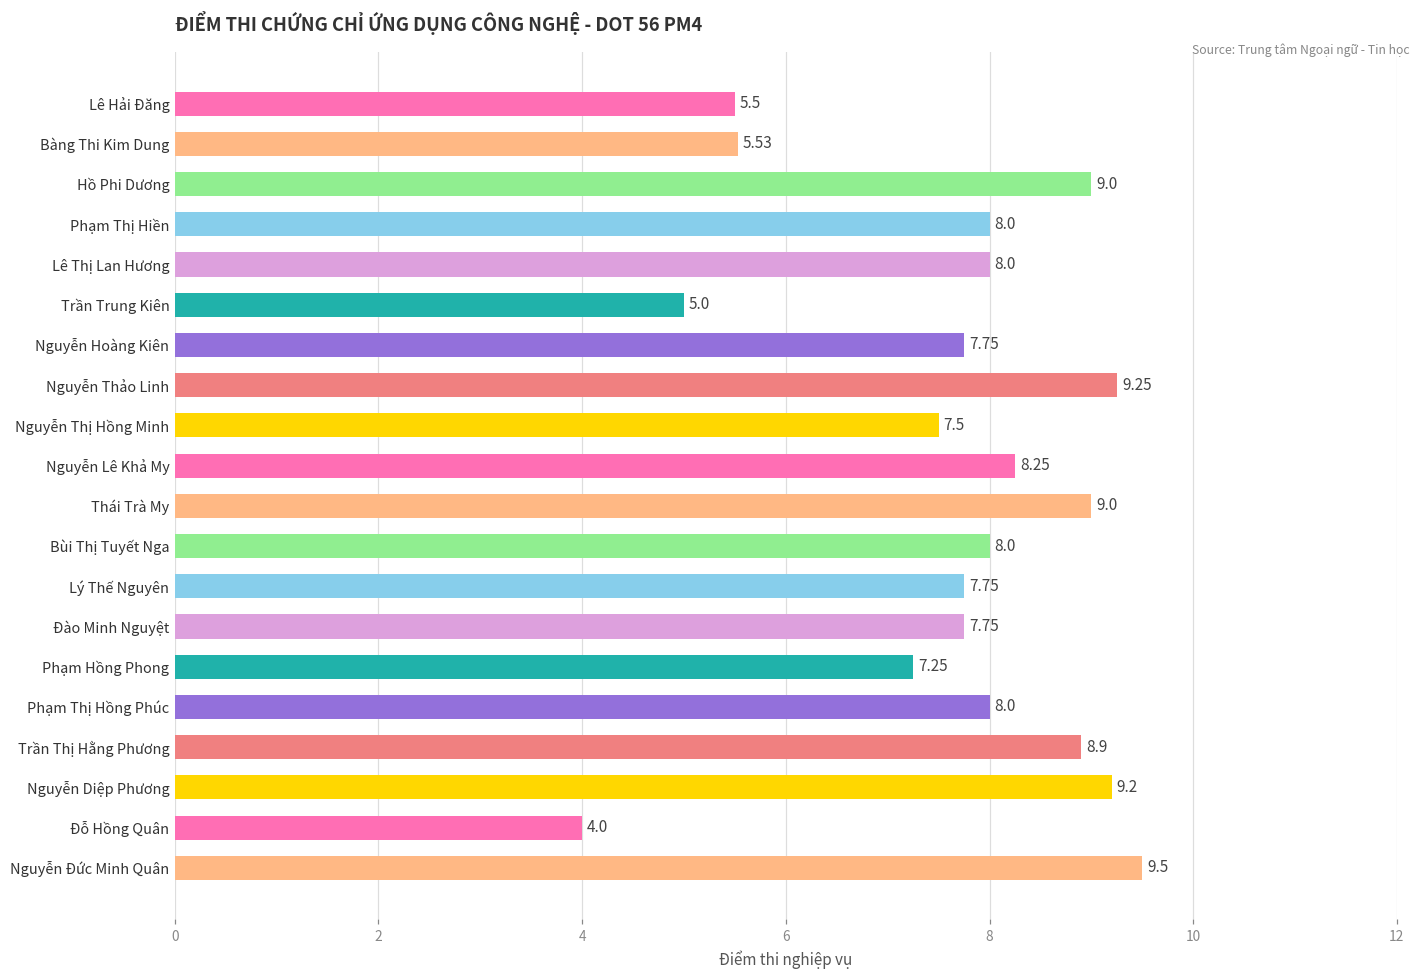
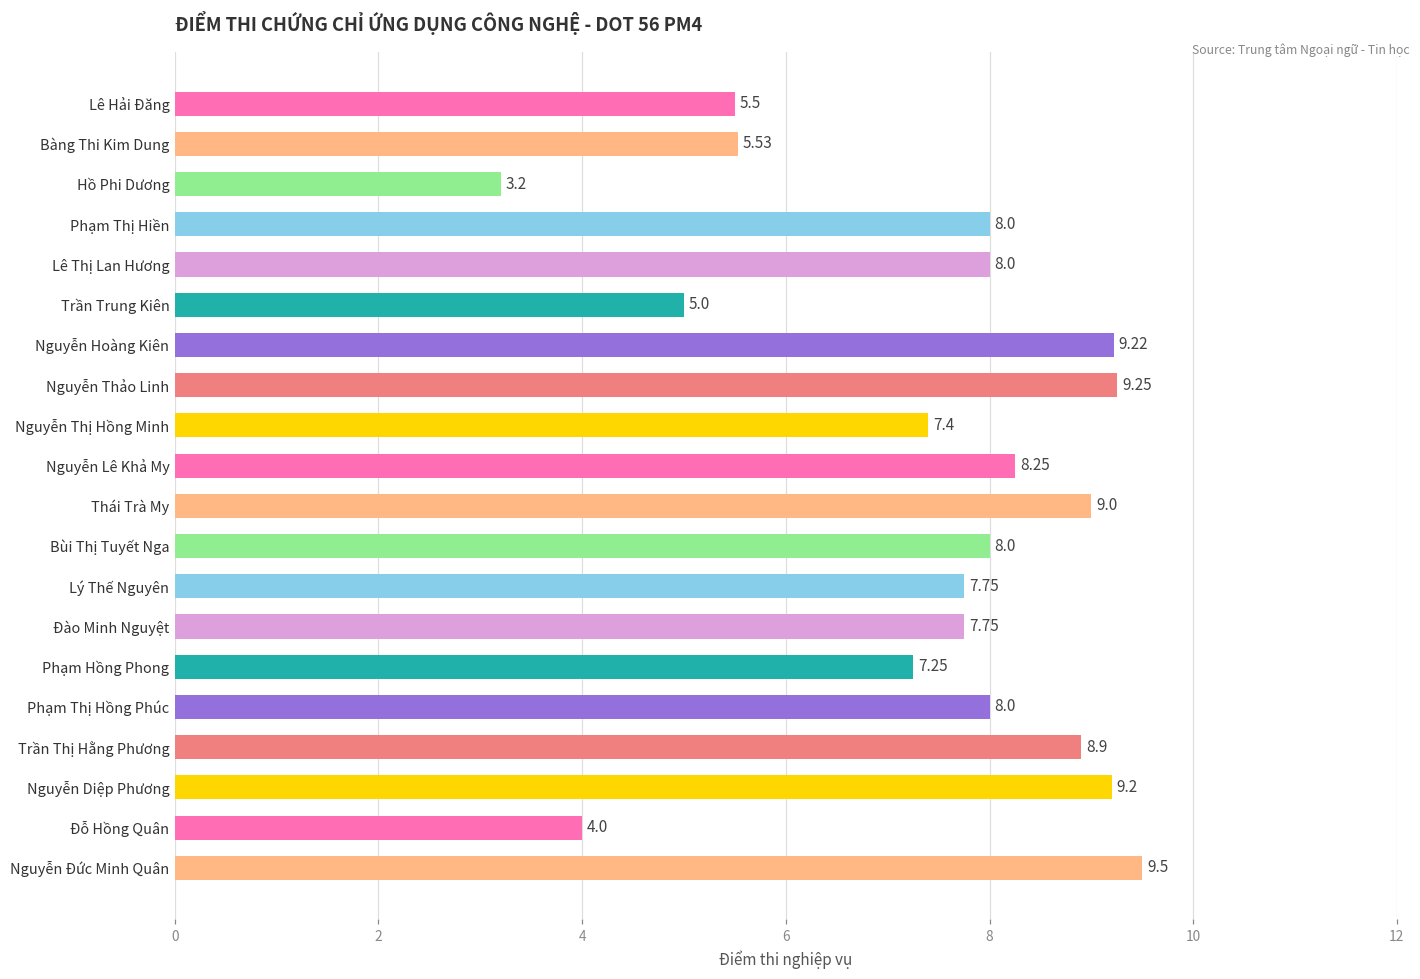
  {
    "Lê Hải Đăng": 5.5,
    "Bàng Thi Kim Dung": 5.53,
-   "Hồ Phi Dương": 9.0,
+   "Hồ Phi Dương": 3.2,
    "Phạm Thị Hiền": 8.0,
    "Lê Thị Lan Hương": 8.0,
    "Trần Trung Kiên": 5.0,
-   "Nguyễn Hoàng Kiên": 7.75,
+   "Nguyễn Hoàng Kiên": 9.22,
    "Nguyễn Thảo Linh": 9.25,
-   "Nguyễn Thị Hồng Minh": 7.5,
+   "Nguyễn Thị Hồng Minh": 7.4,
    "Nguyễn Lê Khả My": 8.25,
    "Thái Trà My": 9.0,
    "Bùi Thị Tuyết Nga": 8.0,
    "Lý Thế Nguyên": 7.75,
    "Đào Minh Nguyệt": 7.75,
    "Phạm Hồng Phong": 7.25,
    "Phạm Thị Hồng Phúc": 8.0,
    "Trần Thị Hằng Phương": 8.9,
    "Nguyễn Diệp Phương": 9.2,
    "Đỗ Hồng Quân": 4.0,
    "Nguyễn Đức Minh Quân": 9.5
  }
